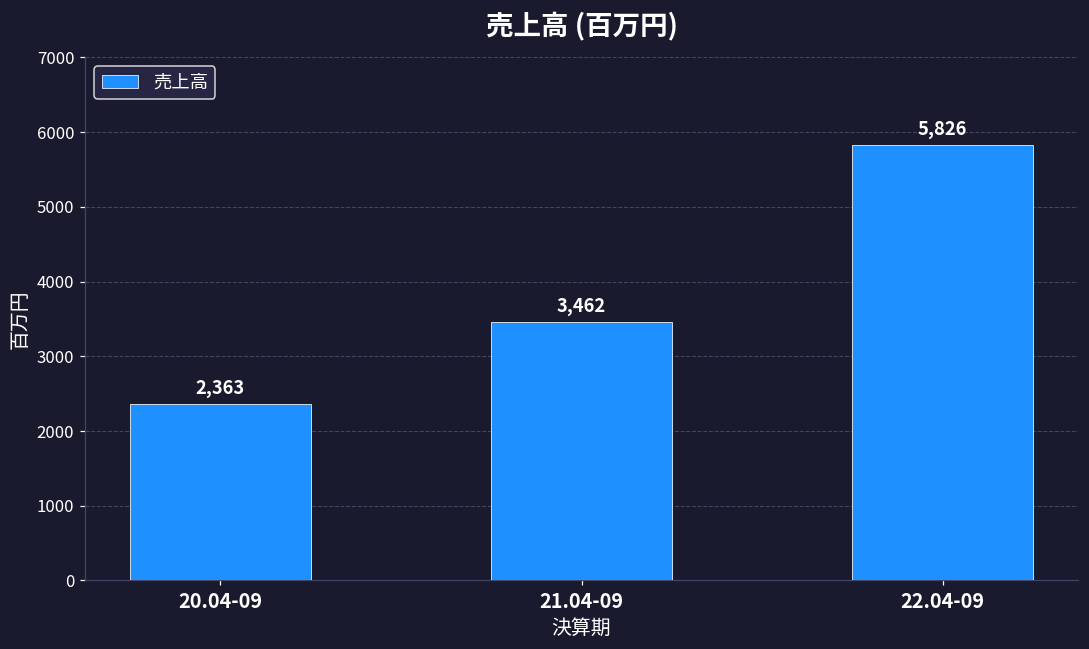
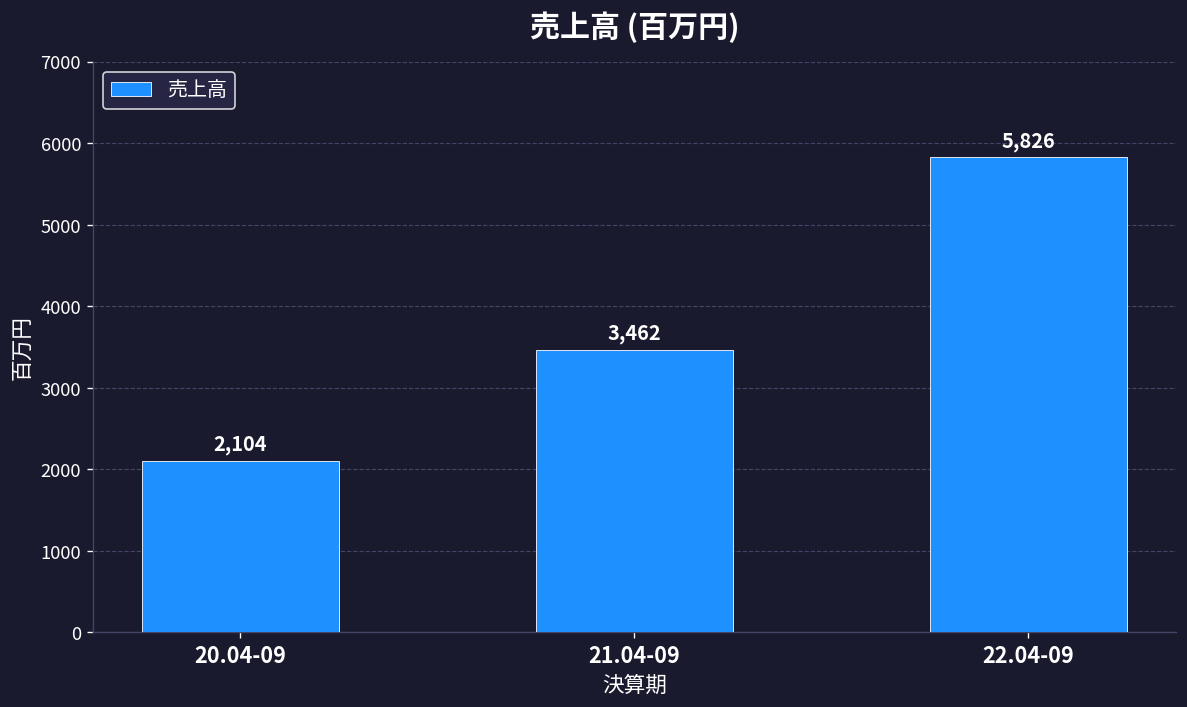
  {
-   "20.04-09": "2,363",
+   "20.04-09": "2,104",
    "21.04-09": "3,462",
    "22.04-09": "5,826"
  }
